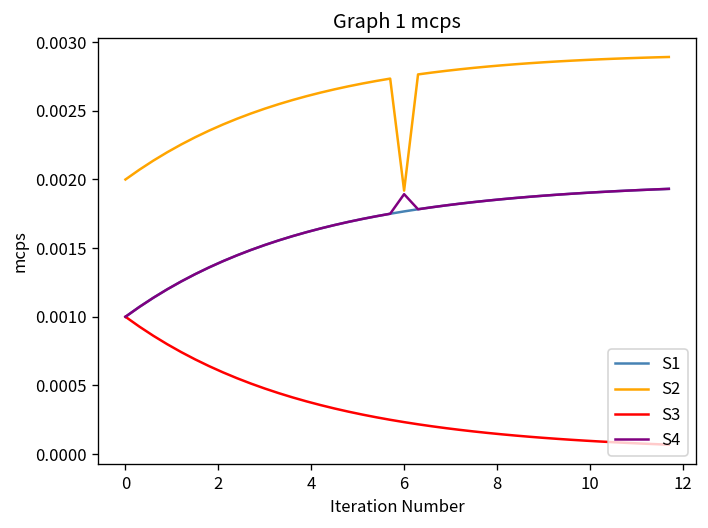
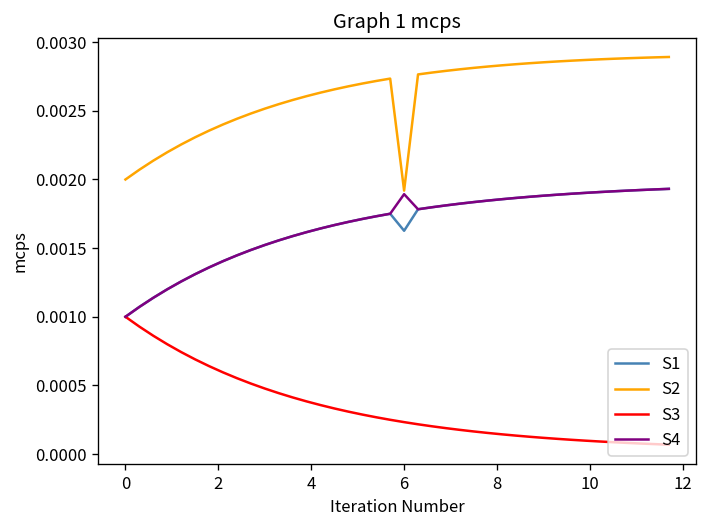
  {
    "S1": {
-     "6": 0.00177
+     "6": 0.00163
    },
    "S2": {
      "0": 0.00200,
      "6": 0.00192
    },
    "S3": {
      "6": 0.00023
    },
    "S4": {
      "6": 0.00189
    }
  }
